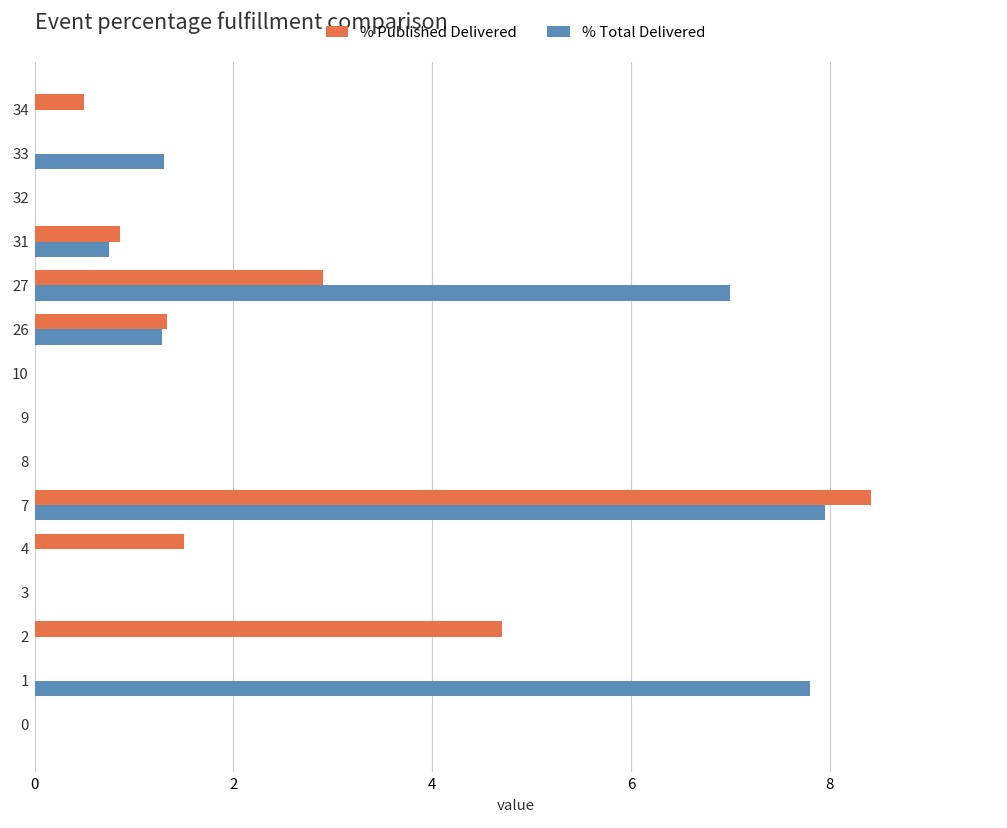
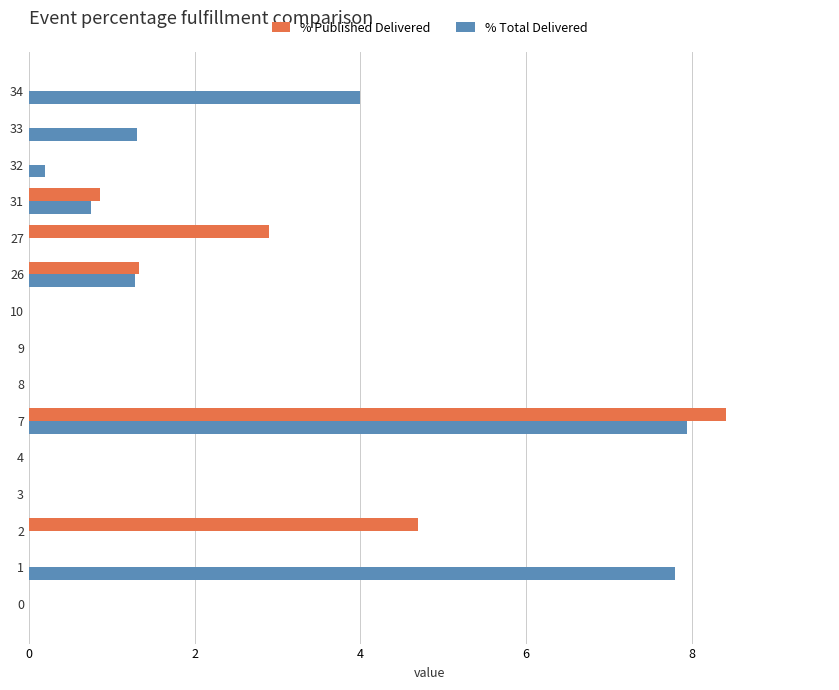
  {
    "% Published Delivered": {
-     "34": 0.5,
+     "34": 0.0,
      "33": 0.0,
      "32": 0.0,
      "31": 0.9,
      "27": 2.9,
      "26": 1.3,
      "10": 0.0,
      "9": 0.0,
      "8": 0.0,
      "7": 8.4,
-     "4": 1.5,
+     "4": 0.0,
      "3": 0.0,
      "2": 4.7,
      "1": 0.0,
      "0": 0.0
    },
    "% Total Delivered": {
-     "34": 0,
+     "34": 4,
      "33": 1.3,
-     "32": 0.0,
+     "32": 0.2,
      "31": 0.8,
-     "27": 7,
+     "27": 0,
      "26": 1.3,
      "10": 0.0,
      "9": 0.0,
      "8": 0.0,
      "7": 8.0,
      "4": 0.0,
      "3": 0.0,
      "2": 0.0,
      "1": 7.8,
      "0": 0.0
    }
  }
